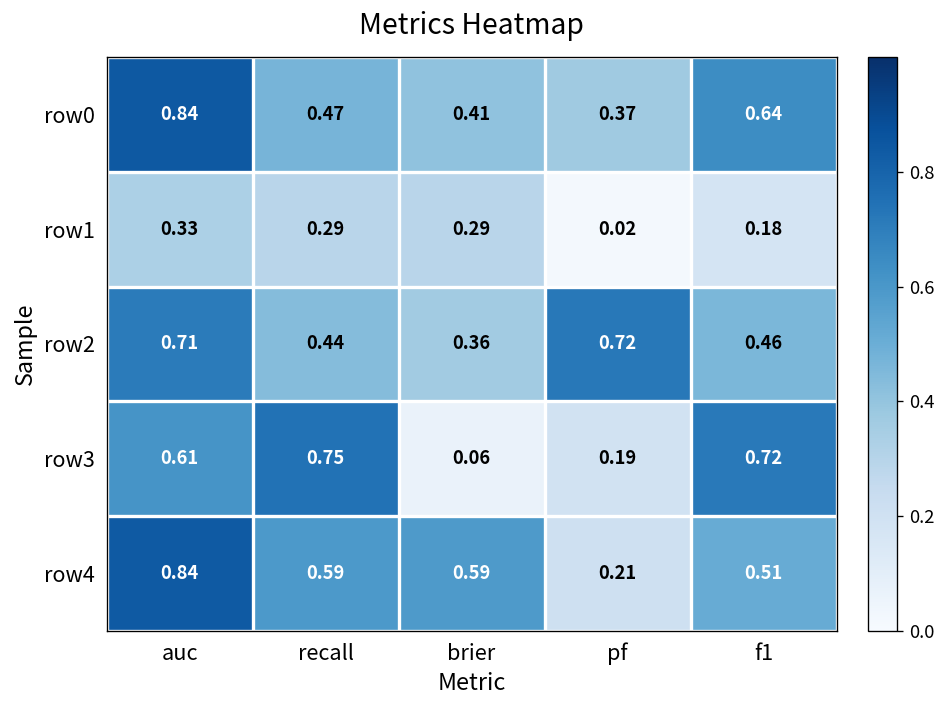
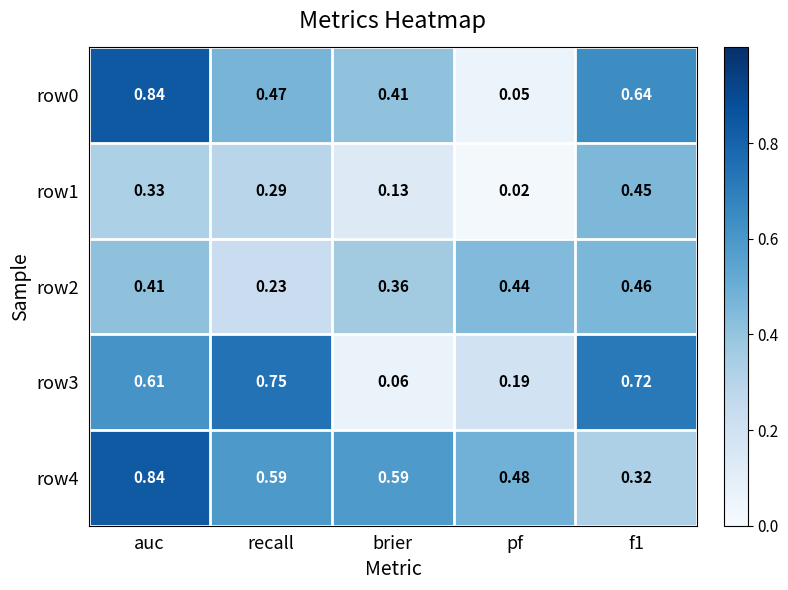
  {
    "row0": {
      "auc": 0.84,
      "recall": 0.47,
      "brier": 0.41,
-     "pf": 0.37,
+     "pf": 0.05,
      "f1": 0.64
    },
    "row1": {
      "auc": 0.33,
      "recall": 0.29,
-     "brier": 0.29,
+     "brier": 0.13,
      "pf": 0.02,
-     "f1": 0.18
+     "f1": 0.45
    },
    "row2": {
-     "auc": 0.71,
-     "recall": 0.44,
+     "auc": 0.41,
+     "recall": 0.23,
      "brier": 0.36,
-     "pf": 0.72,
+     "pf": 0.44,
      "f1": 0.46
    },
    "row3": {
      "auc": 0.61,
      "recall": 0.75,
      "brier": 0.06,
      "pf": 0.19,
      "f1": 0.72
    },
    "row4": {
      "auc": 0.84,
      "recall": 0.59,
      "brier": 0.59,
-     "pf": 0.21,
-     "f1": 0.51
+     "pf": 0.48,
+     "f1": 0.32
    }
  }
